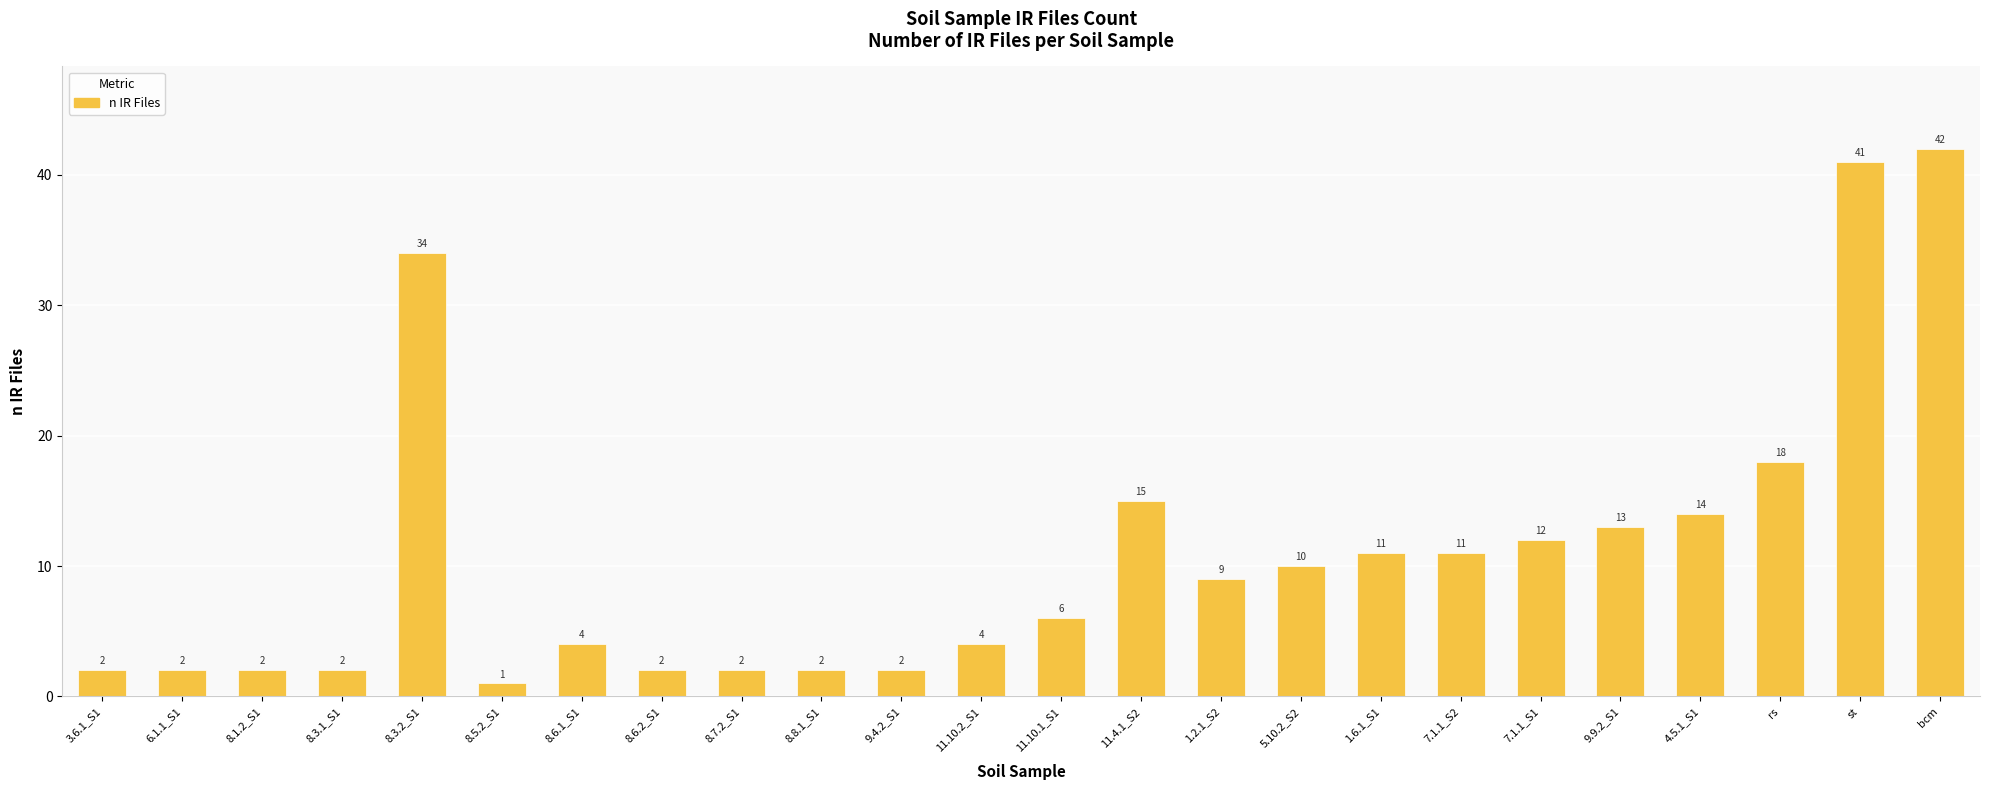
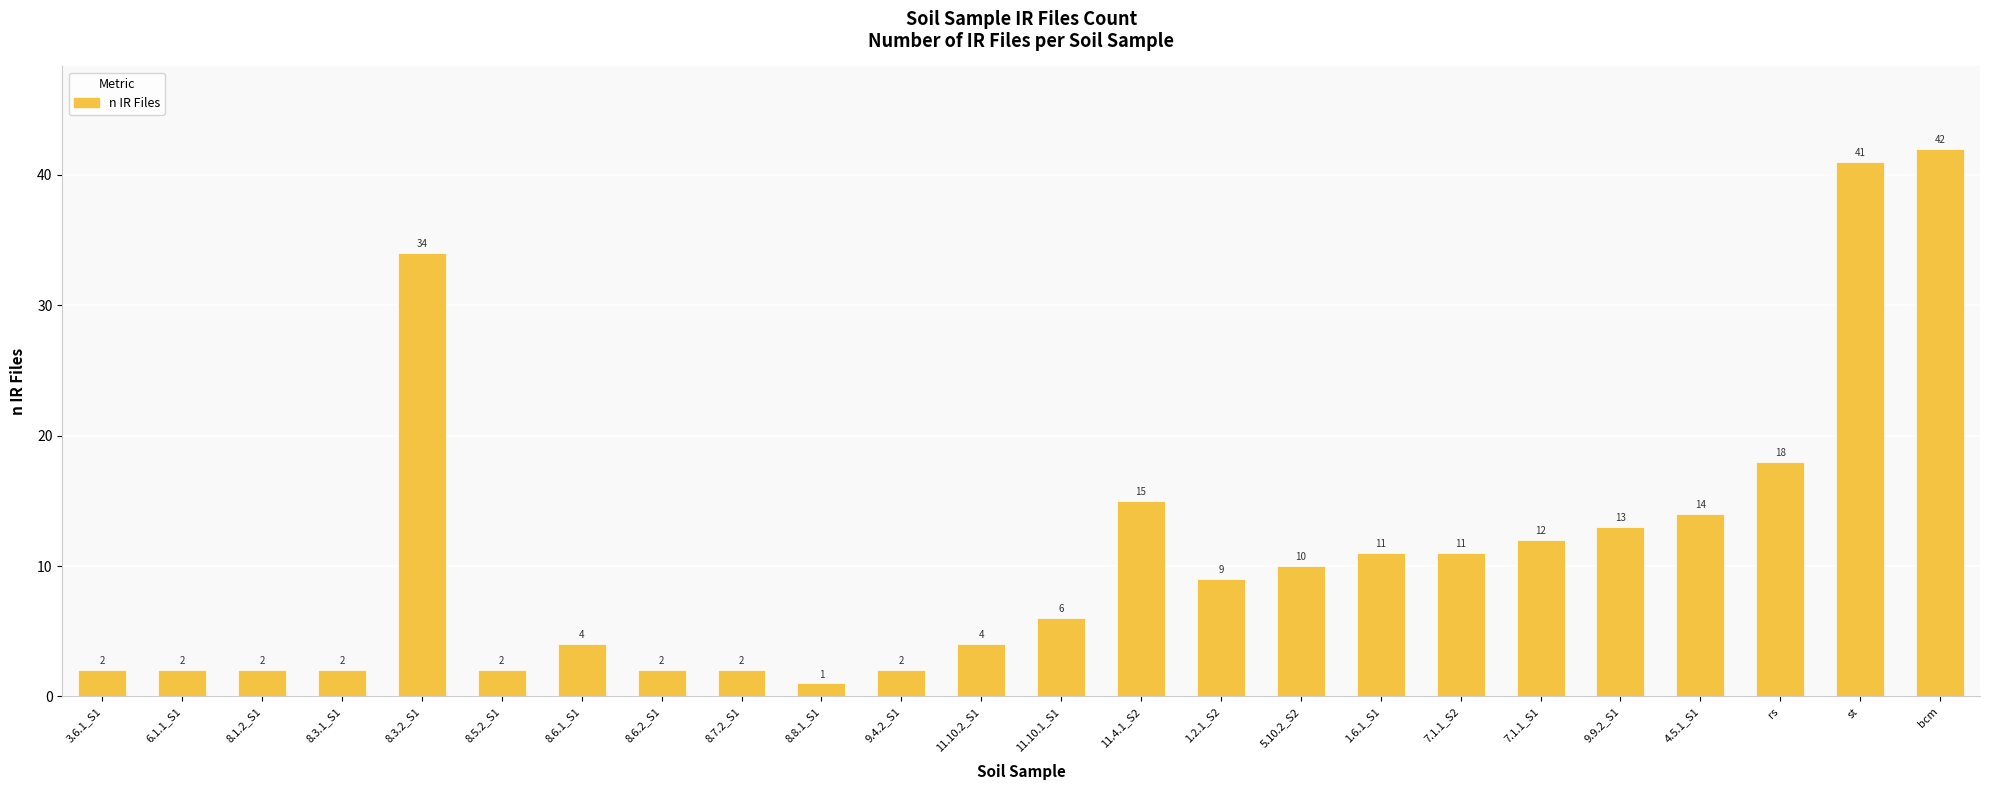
  {
    "3.6.1_S1": 2,
    "6.1.1_S1": 2,
    "8.1.2_S1": 2,
    "8.3.1_S1": 2,
    "8.3.2_S1": 34,
-   "8.5.2_S1": 1,
+   "8.5.2_S1": 2,
    "8.6.1_S1": 4,
    "8.6.2_S1": 2,
    "8.7.2_S1": 2,
-   "8.8.1_S1": 2,
+   "8.8.1_S1": 1,
    "9.4.2_S1": 2,
    "11.10.2_S1": 4,
    "11.10.1_S1": 6,
    "11.4.1_S2": 15,
    "1.2.1_S2": 9,
    "5.10.2_S2": 10,
    "1.6.1_S1": 11,
    "7.1.1_S2": 11,
    "7.1.1_S1": 12,
    "9.9.2_S1": 13,
    "4.5.1_S1": 14,
    "rs": 18,
    "st": 41,
    "bcm": 42
  }
